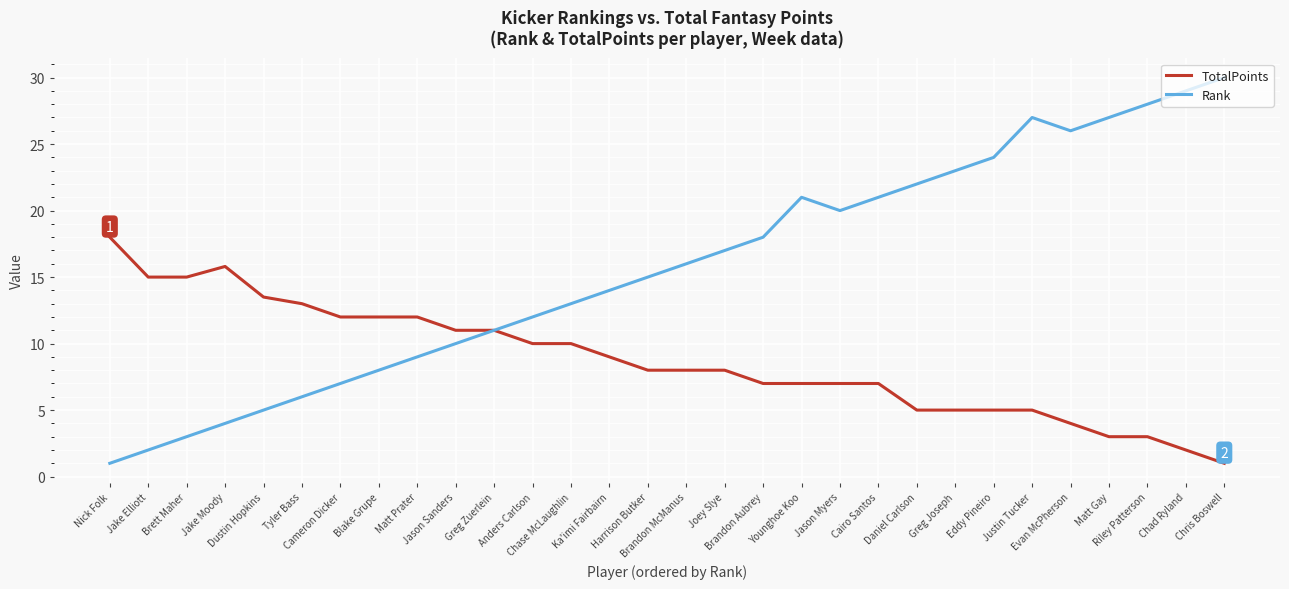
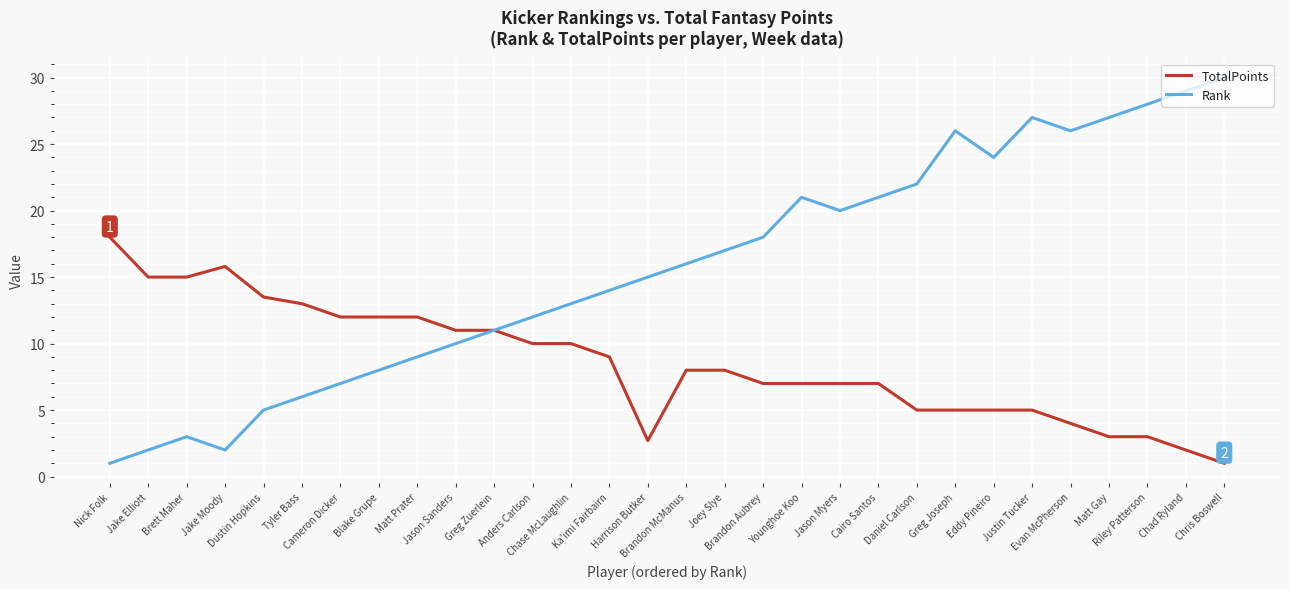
  {
    "TotalPoints": {
      "Jake Elliott": 15.0,
      "Brett Maher": 15.0,
      "Jake Moody": 15.8,
      "Dustin Hopkins": 13.5,
      "Tyler Bass": 13.0,
      "Cameron Dicker": 12.0,
      "Blake Grupe": 12.0,
      "Matt Prater": 12.0,
      "Jason Sanders": 11.0,
      "Anders Carlson": 10.0,
      "Chase McLaughlin": 10.0,
      "Ka'imi Fairbairn": 9.0,
-     "Harrison Butker": 8.0,
+     "Harrison Butker": 2.7,
      "Brandon McManus": 8.0,
      "Joey Slye": 8.0,
      "Brandon Aubrey": 7.0,
      "Younghoe Koo": 7.0,
      "Jason Myers": 7.0,
      "Cairo Santos": 7.0,
      "Daniel Carlson": 5.0,
      "Greg Joseph": 5.0,
      "Eddy Pineiro": 5.0,
      "Justin Tucker": 5.0,
      "Evan McPherson": 4.0,
      "Matt Gay": 3.0,
      "Riley Patterson": 3.0
    },
    "Rank": {
      "Nick Folk": 1,
      "Jake Elliott": 2,
      "Brett Maher": 3,
-     "Jake Moody": 4,
+     "Jake Moody": 2,
      "Dustin Hopkins": 5,
      "Tyler Bass": 6,
      "Cameron Dicker": 7,
      "Blake Grupe": 8,
      "Matt Prater": 9,
      "Jason Sanders": 10,
      "Anders Carlson": 12,
      "Chase McLaughlin": 13,
      "Ka'imi Fairbairn": 14,
      "Harrison Butker": 15,
      "Brandon McManus": 16,
      "Joey Slye": 17,
      "Brandon Aubrey": 18,
      "Younghoe Koo": 21,
      "Jason Myers": 20,
      "Cairo Santos": 21,
      "Daniel Carlson": 22,
-     "Greg Joseph": 23,
+     "Greg Joseph": 26,
      "Eddy Pineiro": 24,
      "Justin Tucker": 27,
      "Evan McPherson": 26,
      "Matt Gay": 27,
      "Riley Patterson": 28
    }
  }
